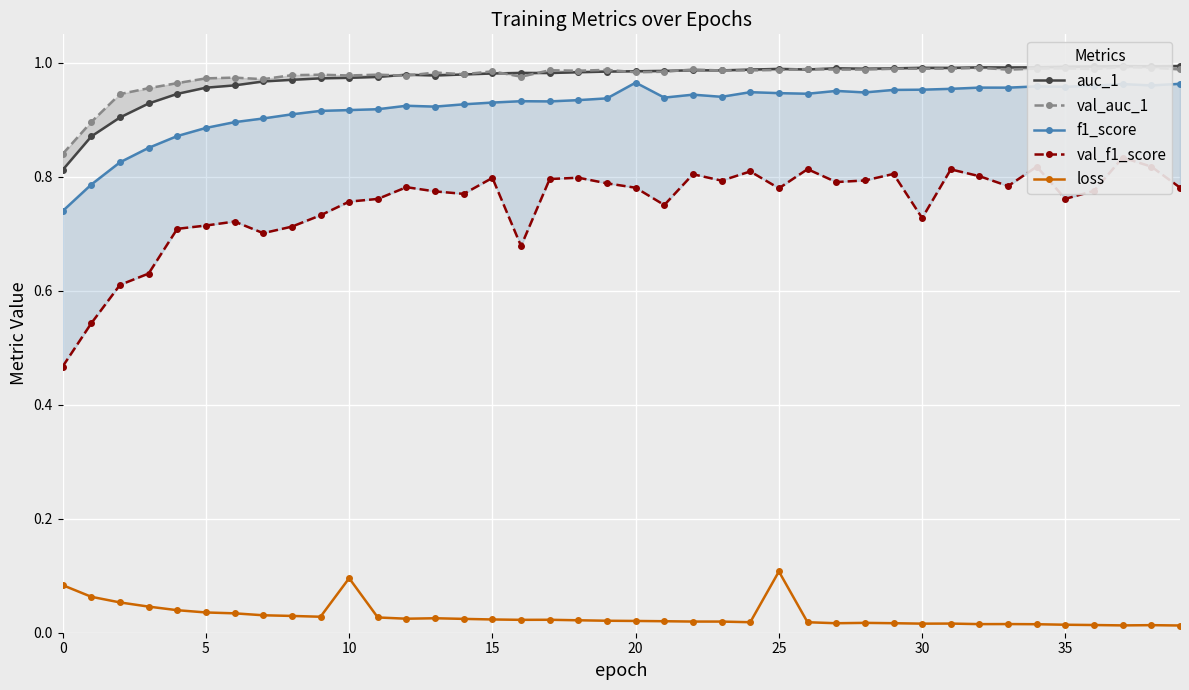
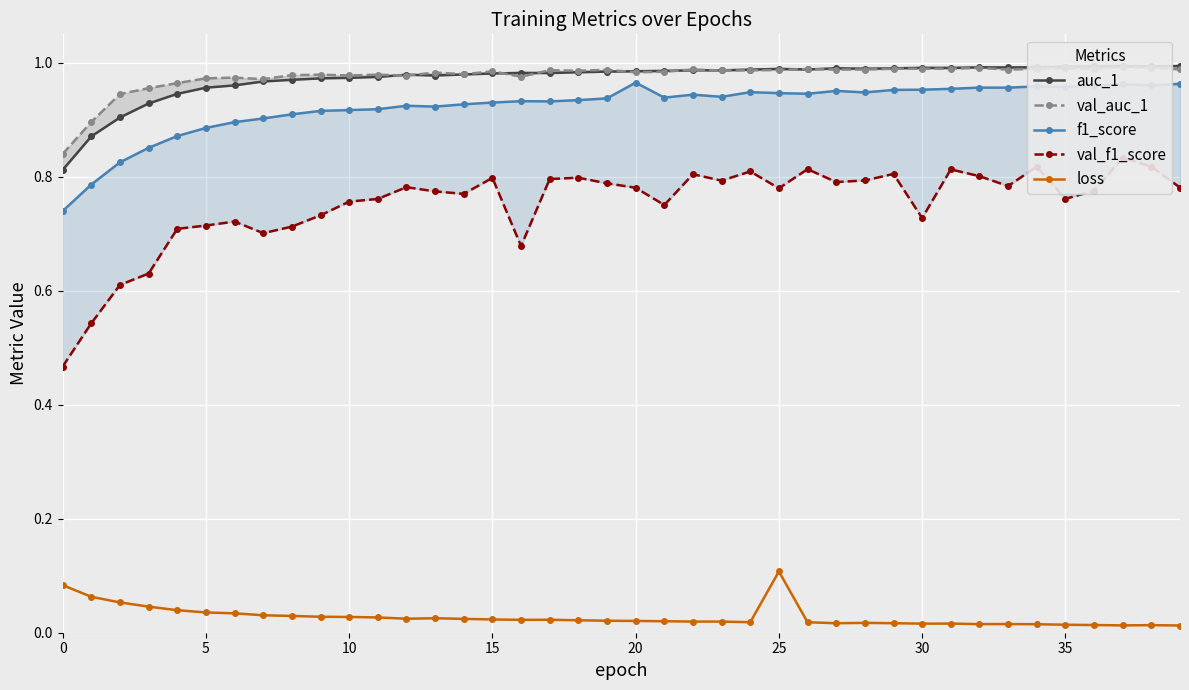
  {
    "auc_1": {
      "0": 0.81,
      "5": 0.96
    },
    "f1_score": {
      "0": 0.74,
      "5": 0.89,
      "10": 0.92,
      "15": 0.93,
      "20": 0.97,
      "25": 0.95,
      "30": 0.95
    },
    "val_f1_score": {
      "0": 0.47,
      "5": 0.71,
      "10": 0.76,
      "15": 0.80,
      "20": 0.78,
      "25": 0.78,
      "30": 0.73,
      "35": 0.76
    },
    "loss": {
      "0": 0.08,
      "5": 0.04,
-     "10": 0.10,
+     "10": 0.03,
      "15": 0.02,
      "20": 0.02,
      "25": 0.11,
      "30": 0.02,
      "35": 0.01
    }
  }
